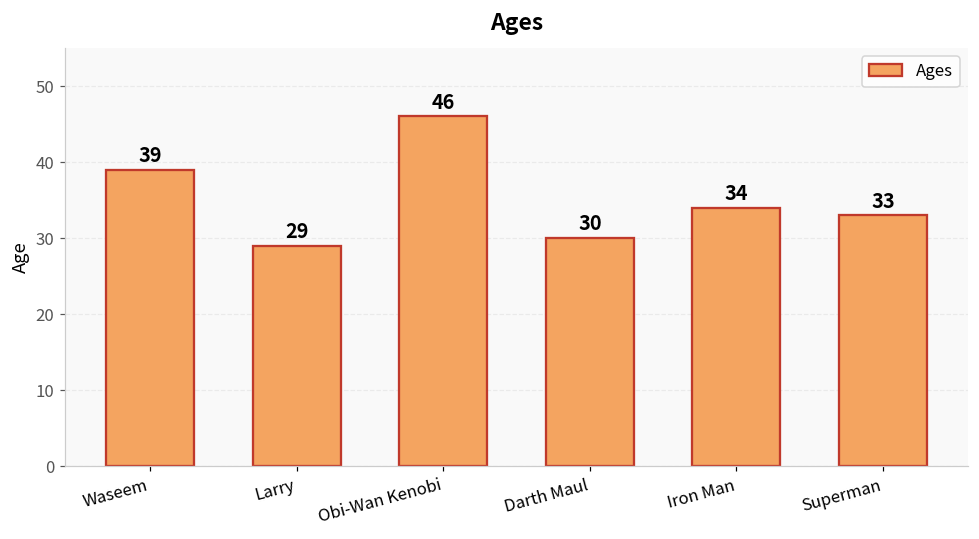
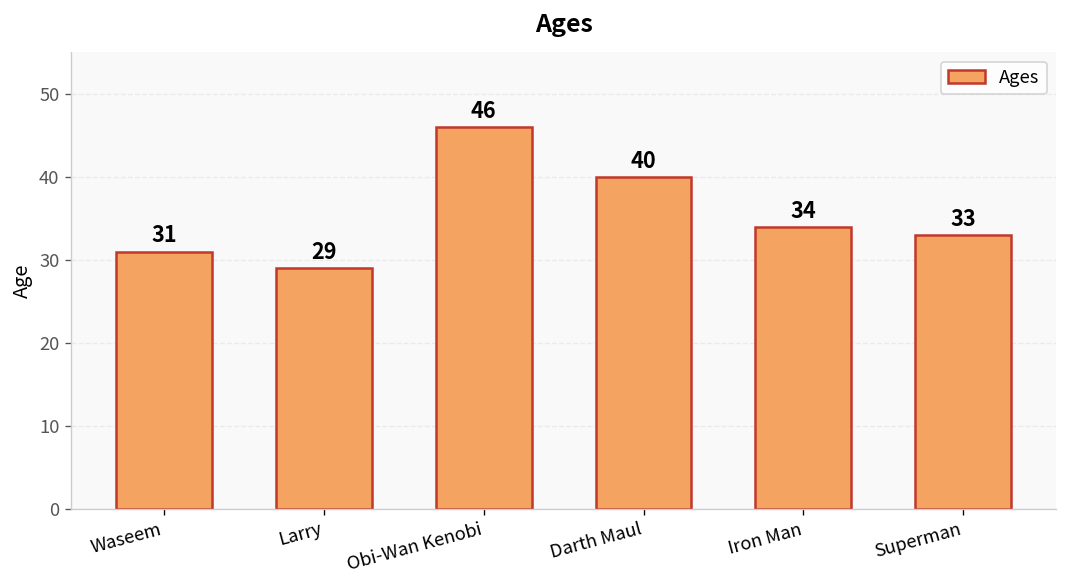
  {
-   "Waseem": 39,
+   "Waseem": 31,
    "Larry": 29,
    "Obi-Wan Kenobi": 46,
-   "Darth Maul": 30,
+   "Darth Maul": 40,
    "Iron Man": 34,
    "Superman": 33
  }
